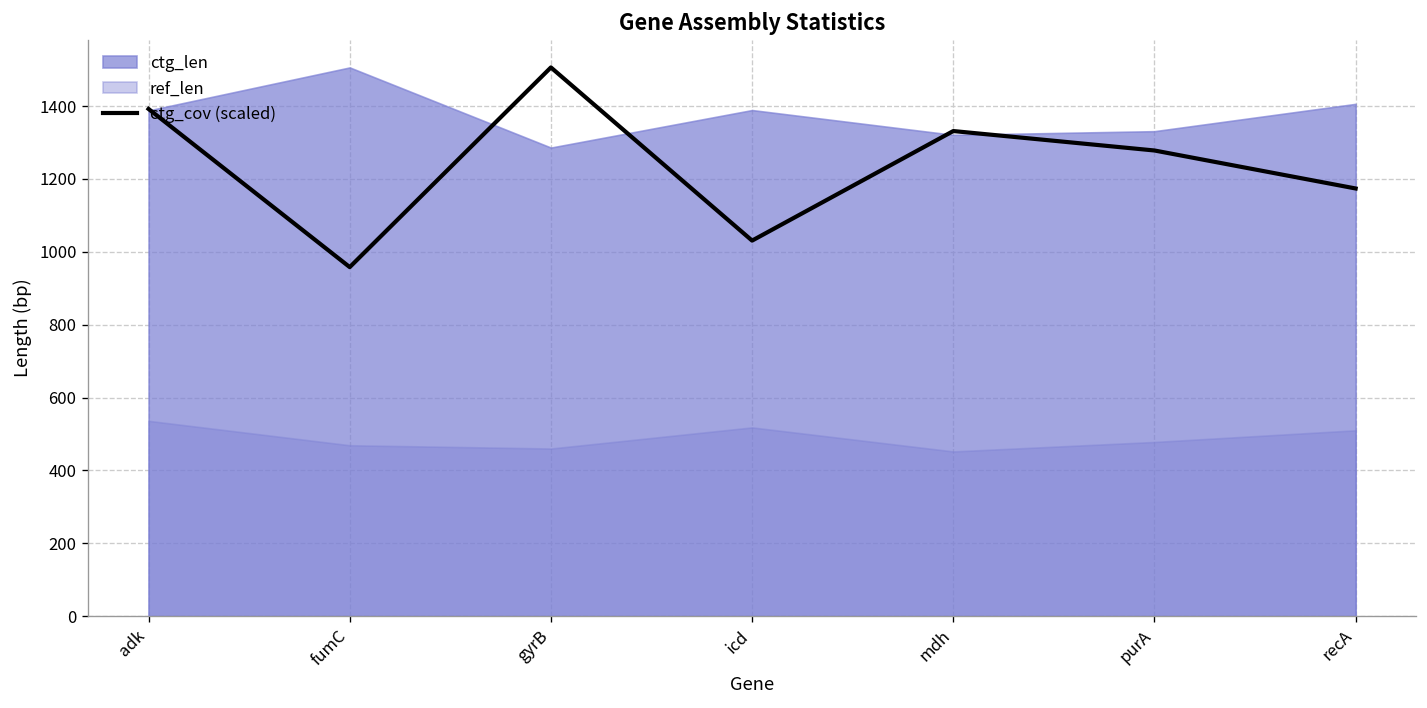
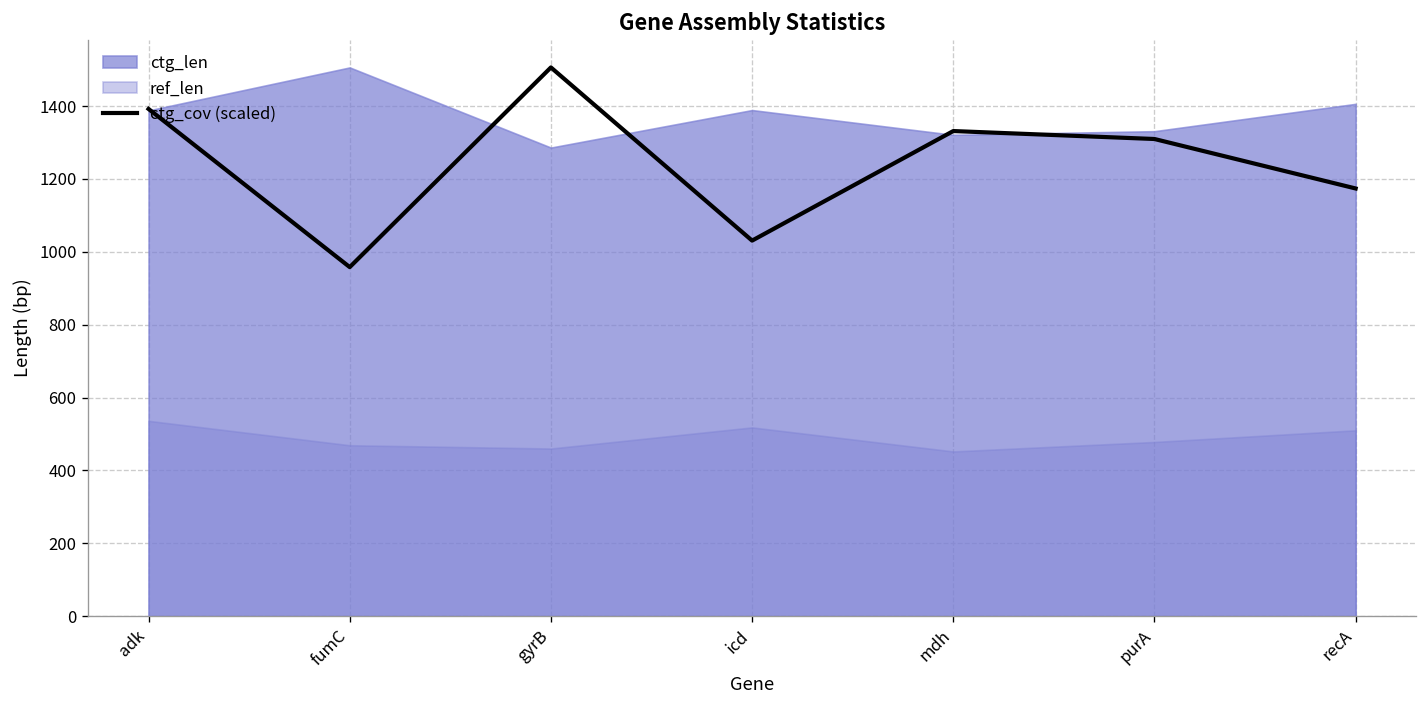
  {
    "ctg_cov (scaled)": {
      "fumC": 960,
      "gyrB": 1510,
      "icd": 1030,
      "mdh": 1330,
-     "purA": 1280,
+     "purA": 1310,
      "recA": 1170
    }
  }
